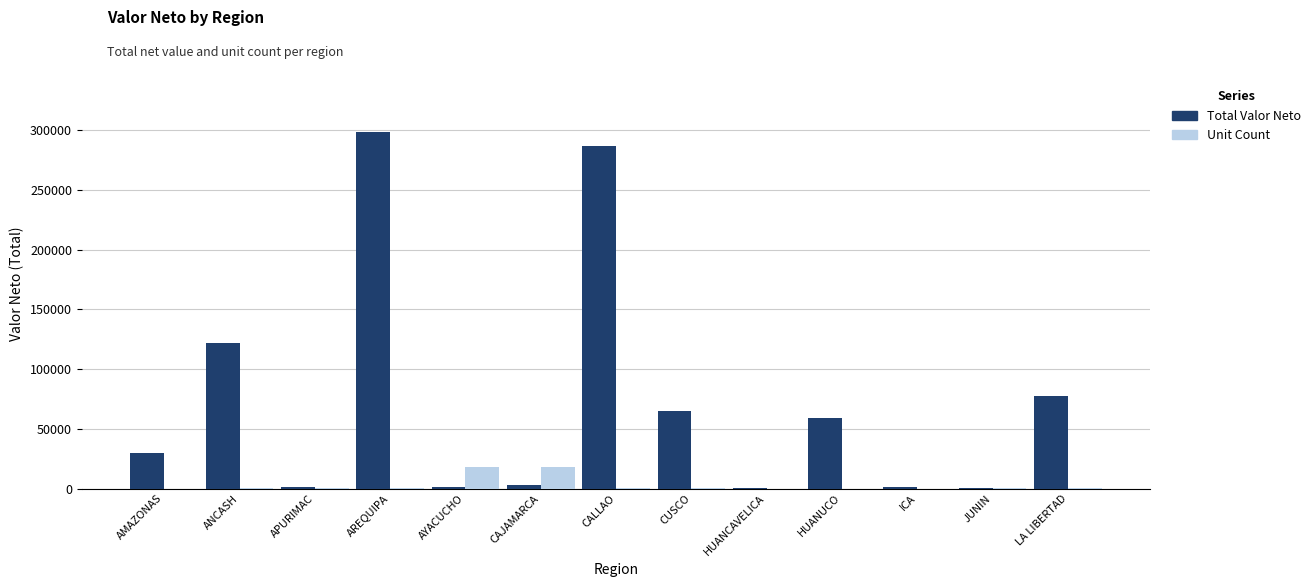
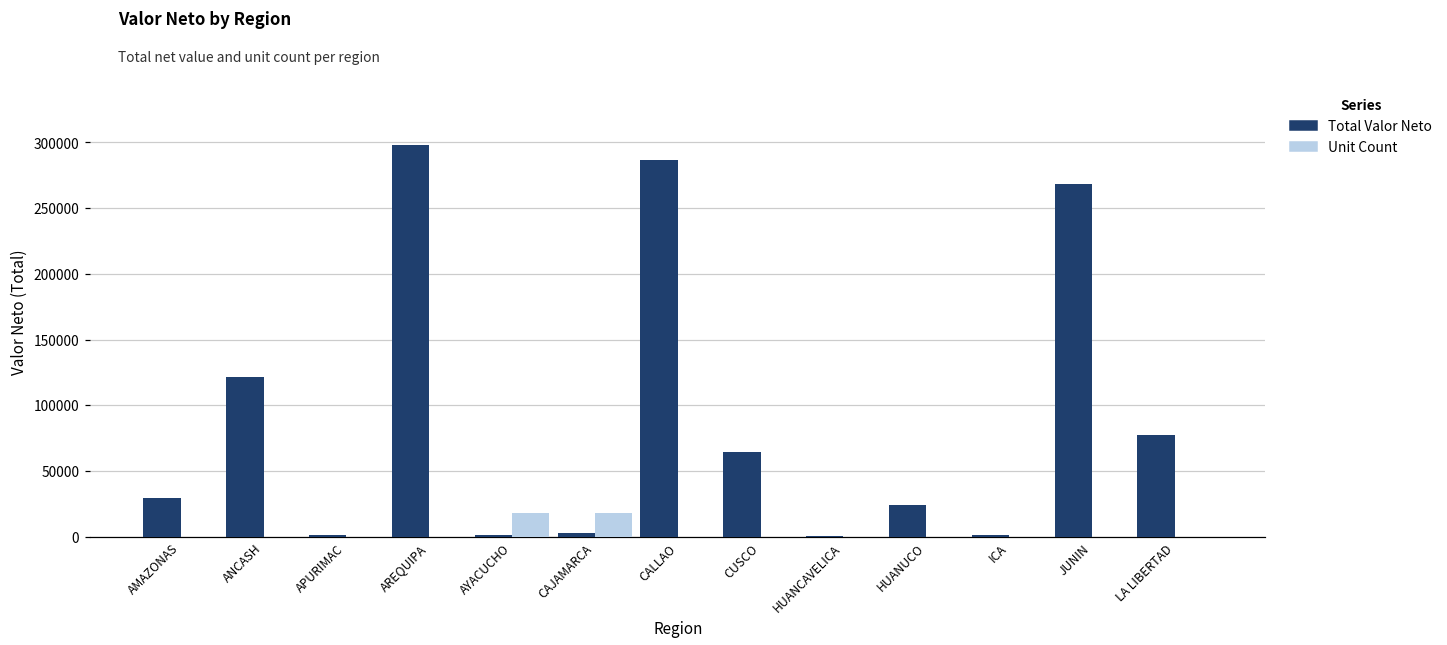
  {
    "Total Valor Neto": {
      "AMAZONAS": 30000,
      "ANCASH": 121000,
      "AREQUIPA": 298000,
      "CAJAMARCA": 3000,
      "CALLAO": 287000,
      "CUSCO": 65000,
-     "HUANUCO": 59000,
-     "JUNIN": 0,
+     "HUANUCO": 24000,
+     "JUNIN": 268000,
      "LA LIBERTAD": 77000
    },
    "Unit Count": {
      "AYACUCHO": 18000,
      "CAJAMARCA": 18000
    }
  }
